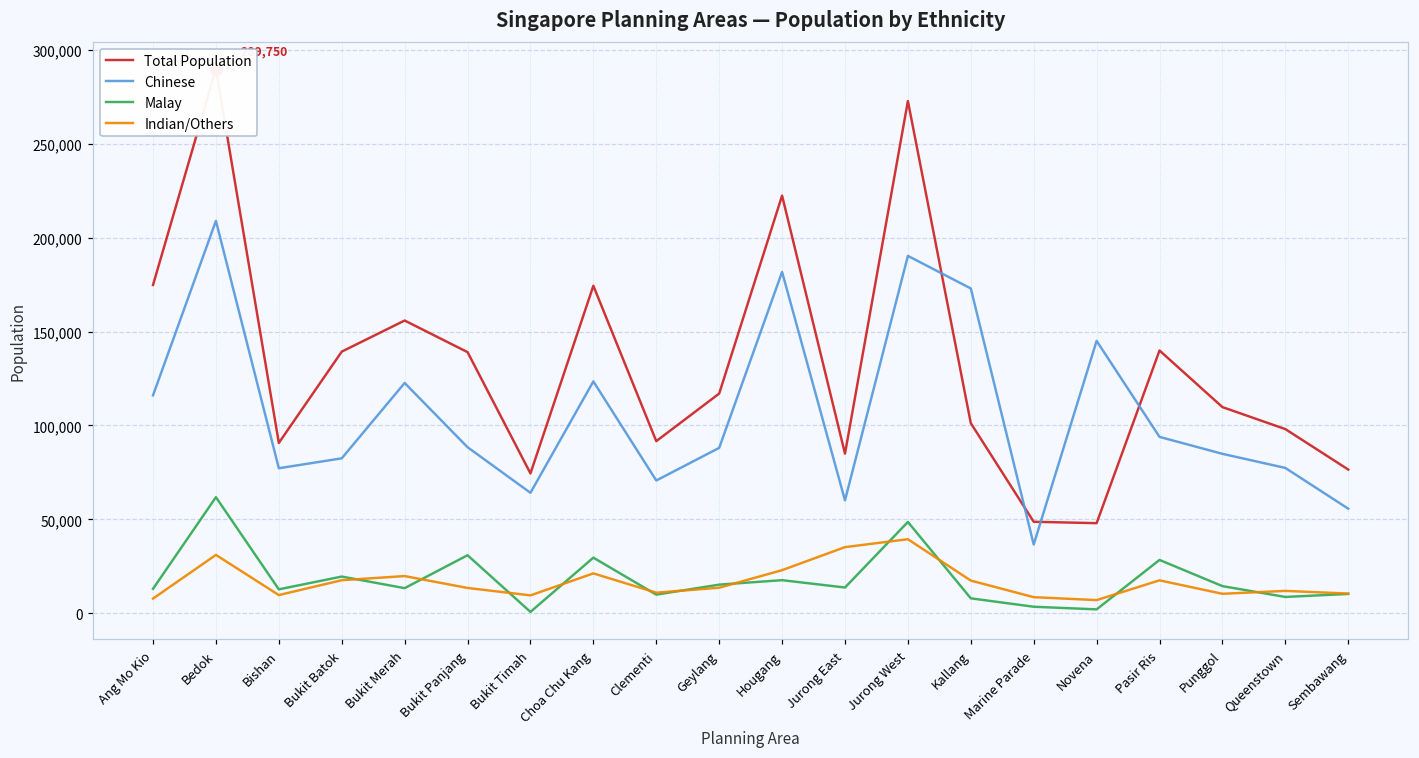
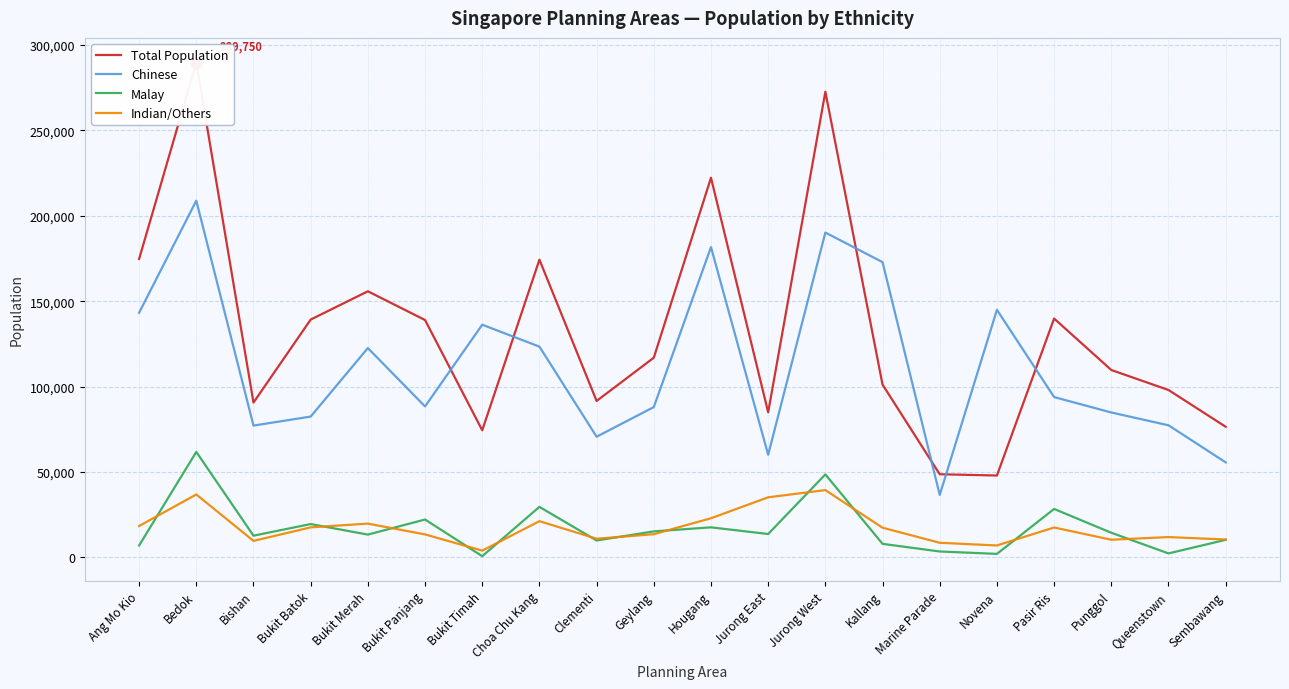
  {
    "Chinese": {
-     "Ang Mo Kio": "116,000",
+     "Ang Mo Kio": "143,000",
      "Bedok": "209,000",
      "Bishan": "77,000",
      "Bukit Batok": "82,000",
      "Bukit Merah": "123,000",
      "Bukit Panjang": "88,000",
-     "Bukit Timah": "64,000",
+     "Bukit Timah": "136,000",
      "Choa Chu Kang": "123,000",
      "Clementi": "71,000",
      "Geylang": "88,000",
      "Hougang": "182,000",
      "Jurong East": "60,000",
      "Jurong West": "190,000",
      "Kallang": "173,000",
      "Marine Parade": "37,000",
      "Novena": "145,000",
      "Pasir Ris": "94,000",
      "Punggol": "85,000",
      "Queenstown": "77,000",
      "Sembawang": "56,000"
    },
    "Malay": {
-     "Ang Mo Kio": "13,000",
+     "Ang Mo Kio": "7,000",
      "Bedok": "62,000",
      "Bishan": "13,000",
      "Bukit Batok": "20,000",
      "Bukit Merah": "13,000",
-     "Bukit Panjang": "31,000",
+     "Bukit Panjang": "22,000",
      "Bukit Timah": "1,000",
      "Choa Chu Kang": "30,000",
      "Geylang": "15,000",
      "Hougang": "18,000",
      "Jurong East": "14,000",
      "Jurong West": "49,000",
      "Kallang": "8,000",
      "Marine Parade": "4,000",
      "Novena": "2,000",
      "Pasir Ris": "28,000",
      "Punggol": "14,000",
-     "Queenstown": "9,000"
+     "Queenstown": "2,000"
    },
    "Indian/Others": {
-     "Ang Mo Kio": "8,000",
-     "Bedok": "31,000",
+     "Ang Mo Kio": "18,000",
+     "Bedok": "37,000",
      "Bishan": "10,000",
      "Bukit Batok": "18,000",
      "Bukit Merah": "20,000",
      "Bukit Panjang": "14,000",
-     "Bukit Timah": "10,000",
+     "Bukit Timah": "4,000",
      "Choa Chu Kang": "21,000",
      "Geylang": "14,000",
      "Hougang": "23,000",
      "Jurong East": "35,000",
      "Jurong West": "39,000",
      "Kallang": "17,000",
      "Marine Parade": "9,000",
      "Novena": "7,000",
      "Pasir Ris": "18,000",
      "Punggol": "10,000",
      "Queenstown": "12,000"
    }
  }
